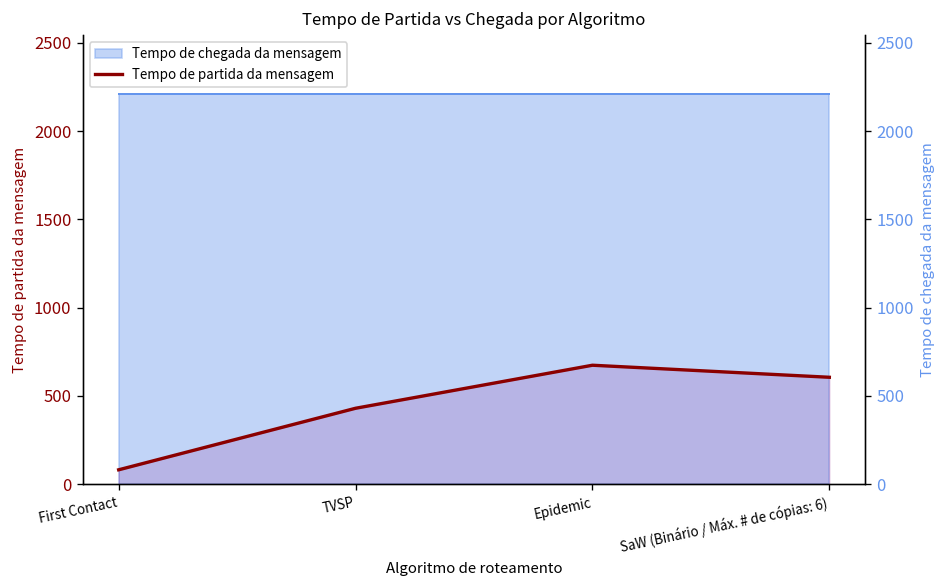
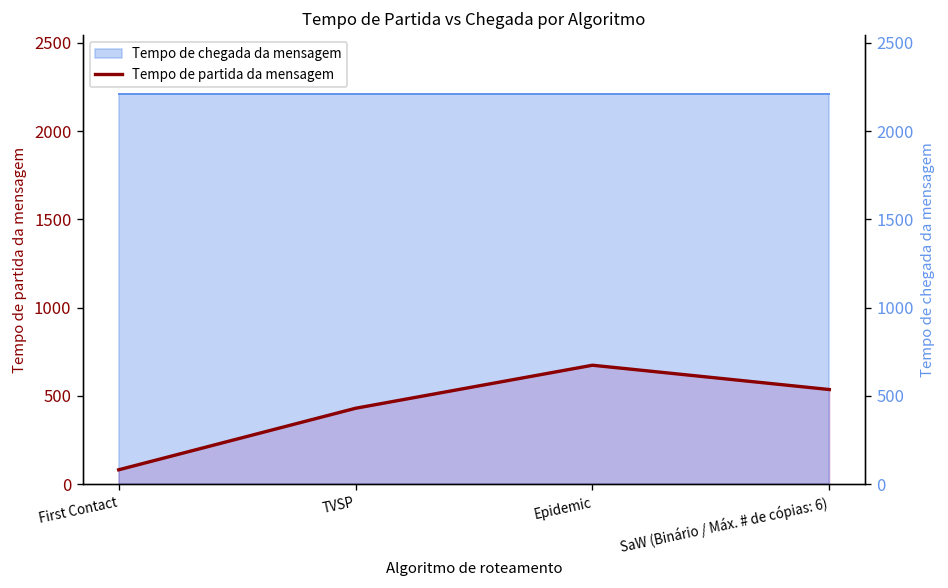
  {
    "Tempo de chegada da mensagem": {
      "First Contact": 2210,
      "TVSP": 2210,
      "Epidemic": 2210,
      "SaW (Binário / Máx. # de cópias: 6)": 2210
    },
    "Tempo de partida da mensagem": {
      "First Contact": 80,
      "TVSP": 430,
      "Epidemic": 670,
-     "SaW (Binário / Máx. # de cópias: 6)": 610
+     "SaW (Binário / Máx. # de cópias: 6)": 540
    }
  }
